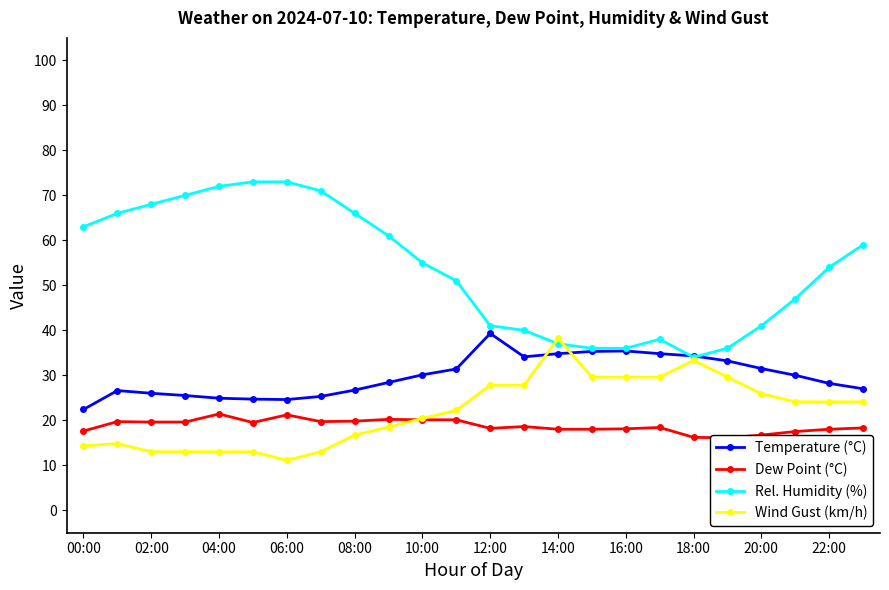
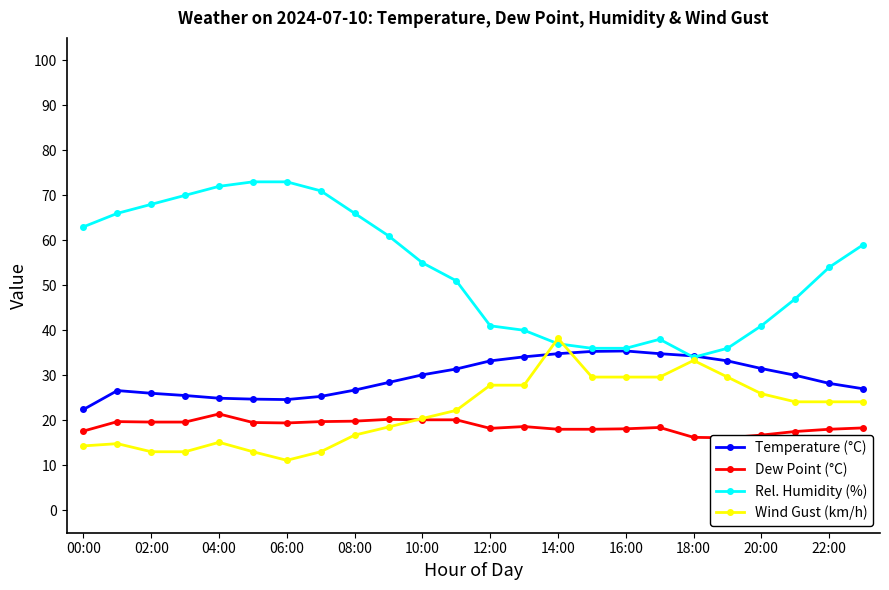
  {
    "Temperature (°C)": {
      "00:00": 22,
      "02:00": 26,
      "04:00": 25,
      "06:00": 25,
      "08:00": 27,
      "10:00": 30,
-     "12:00": 39,
+     "12:00": 33,
      "14:00": 35,
      "16:00": 35,
      "20:00": 32,
      "22:00": 28
    },
    "Dew Point (°C)": {
      "00:00": 18,
      "02:00": 20,
      "04:00": 21,
-     "06:00": 21,
+     "06:00": 19,
      "08:00": 20,
      "12:00": 18,
      "14:00": 18,
      "16:00": 18,
      "18:00": 16,
      "22:00": 18
    },
    "Rel. Humidity (%)": {
      "00:00": 63,
      "02:00": 68,
      "04:00": 72,
      "06:00": 73,
      "08:00": 66,
      "10:00": 55,
      "12:00": 41,
      "14:00": 37,
      "16:00": 36,
      "20:00": 41,
      "22:00": 54
    },
    "Wind Gust (km/h)": {
      "00:00": 14,
      "02:00": 13,
-     "04:00": 13,
+     "04:00": 15,
      "06:00": 11,
      "08:00": 17,
      "12:00": 28,
      "14:00": 38,
      "16:00": 30,
      "18:00": 33,
      "20:00": 26,
      "22:00": 24
    }
  }
